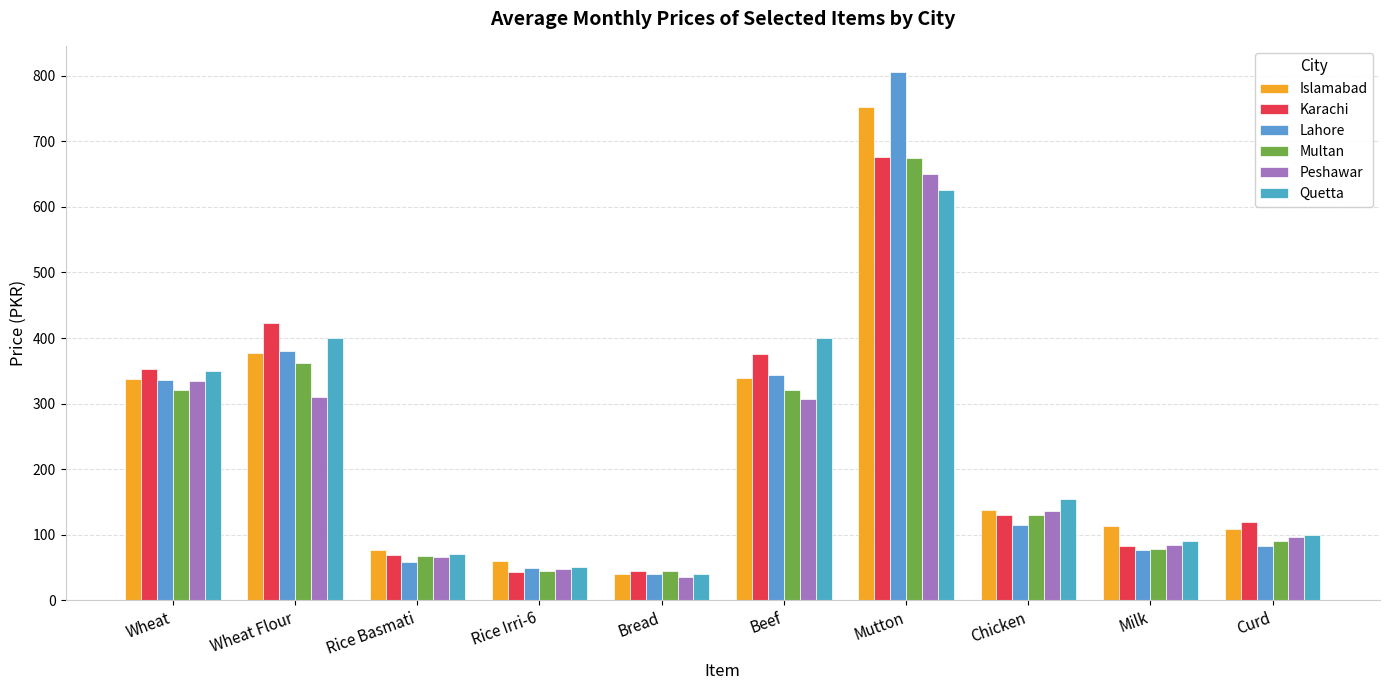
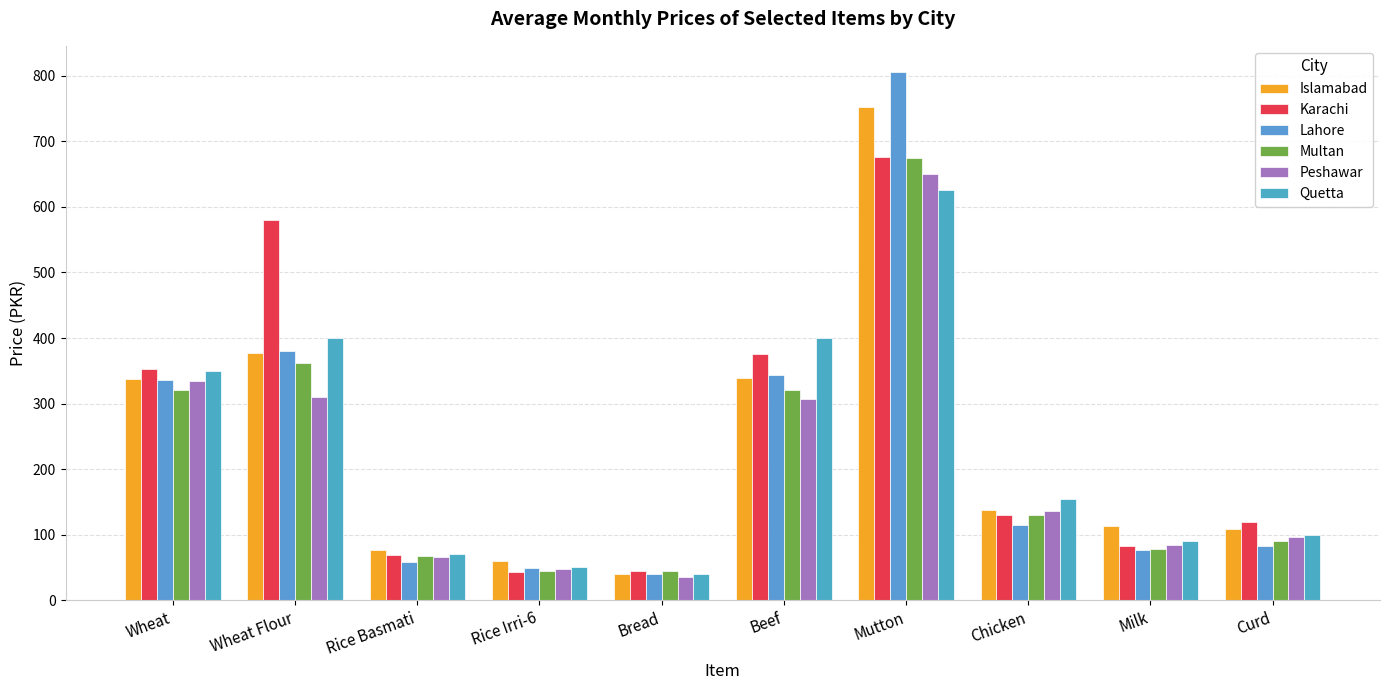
  {
    "Islamabad": {
      "Wheat": 340,
      "Wheat Flour": 380,
      "Rice Basmati": 80,
      "Rice Irri-6": 60,
      "Bread": 40,
      "Beef": 340,
      "Mutton": 750,
      "Chicken": 140,
      "Milk": 110,
      "Curd": 110
    },
    "Karachi": {
      "Wheat": 350,
-     "Wheat Flour": 420,
+     "Wheat Flour": 580,
      "Rice Basmati": 70,
      "Rice Irri-6": 40,
      "Bread": 50,
      "Beef": 380,
      "Mutton": 680,
      "Chicken": 130,
      "Milk": 80,
      "Curd": 120
    },
    "Multan": {
      "Wheat": 320,
      "Wheat Flour": 360,
      "Rice Basmati": 70,
      "Rice Irri-6": 50,
      "Bread": 50,
      "Beef": 320,
      "Mutton": 680,
      "Chicken": 130,
      "Milk": 80,
      "Curd": 90
    },
    "Peshawar": {
      "Wheat": 340,
      "Wheat Flour": 310,
      "Rice Basmati": 70,
      "Rice Irri-6": 50,
      "Bread": 40,
      "Beef": 310,
      "Mutton": 650,
      "Chicken": 140,
      "Milk": 90,
      "Curd": 100
    }
  }
